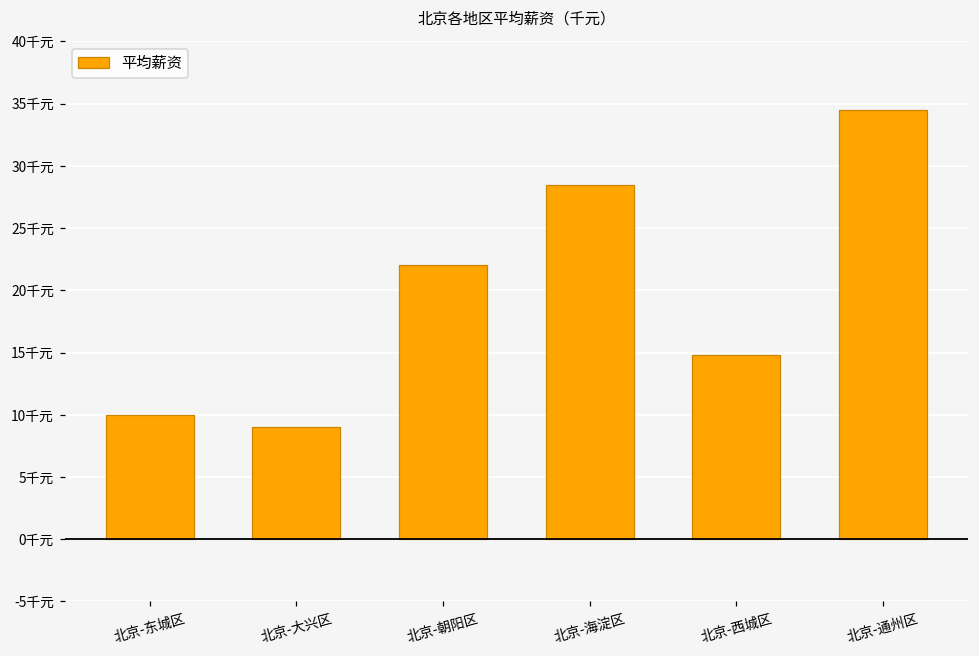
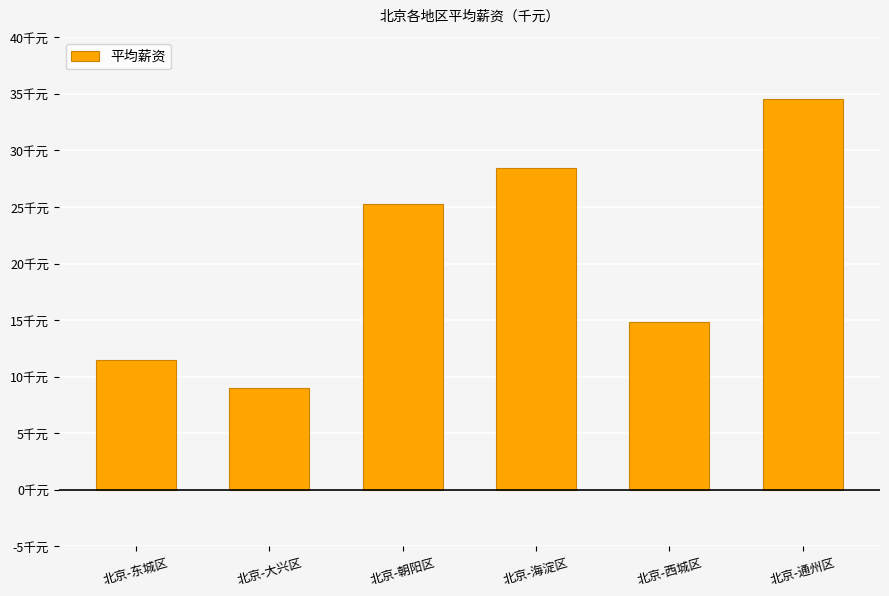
  {
-   "北京-东城区": "10.0千元",
+   "北京-东城区": "11.5千元",
    "北京-大兴区": "9.0千元",
-   "北京-朝阳区": "22.0千元",
+   "北京-朝阳区": "25.3千元",
    "北京-海淀区": "28.4千元",
    "北京-西城区": "14.8千元",
    "北京-通州区": "34.5千元"
  }
